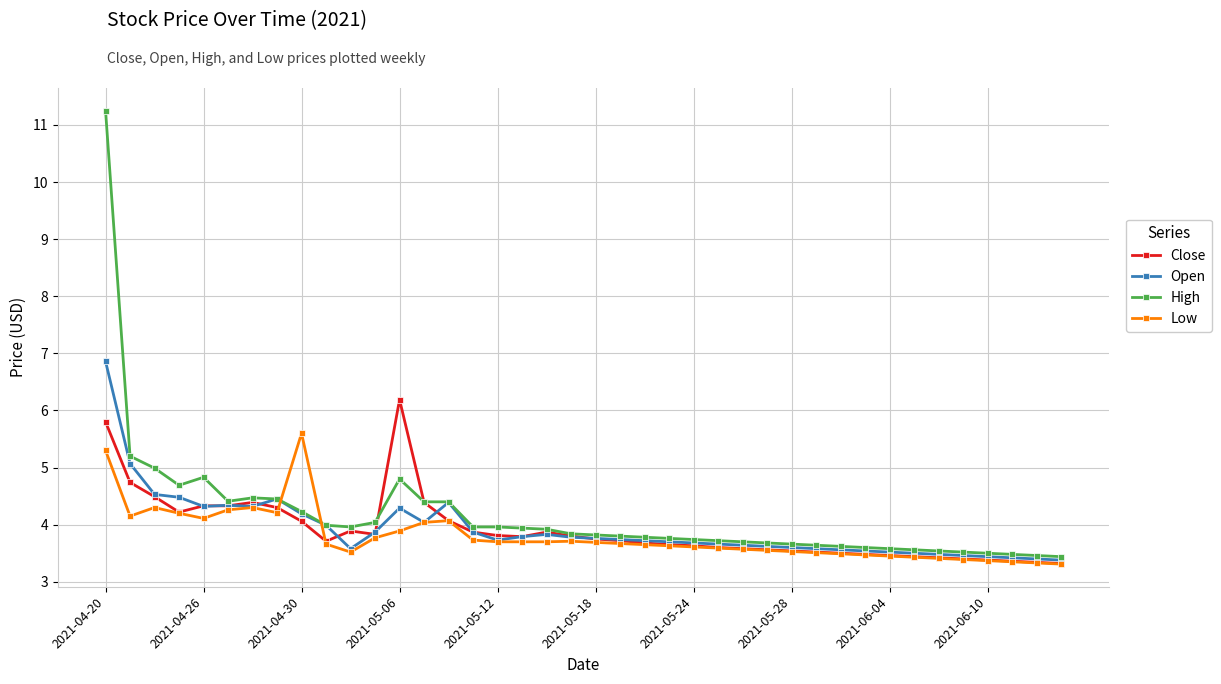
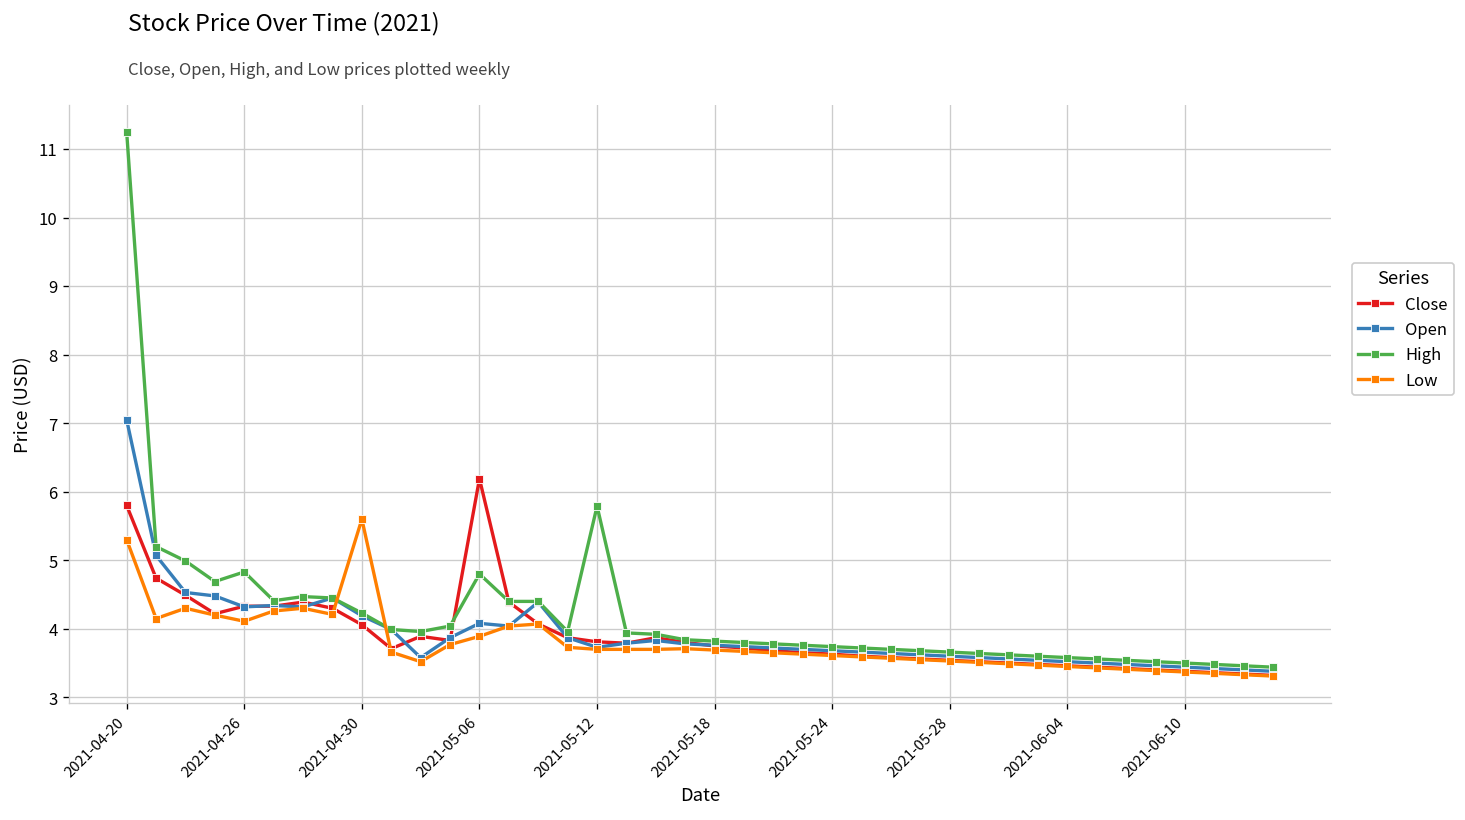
  {
    "Close": {
      "2021-04-20": 5.8,
      "2021-04-30": 4.1,
      "2021-05-06": 6.2,
      "2021-05-12": 3.8
    },
    "Open": {
-     "2021-04-20": 6.9,
-     "2021-05-06": 4.3,
+     "2021-04-20": 7.1,
+     "2021-05-06": 4.1,
      "2021-05-24": 3.7,
      "2021-05-28": 3.6,
      "2021-06-04": 3.5,
      "2021-06-10": 3.4
    },
    "High": {
      "2021-04-20": 11.3,
      "2021-04-26": 4.8,
      "2021-05-06": 4.8,
-     "2021-05-12": 4.0,
+     "2021-05-12": 5.8,
      "2021-05-18": 3.8,
      "2021-05-24": 3.7,
      "2021-05-28": 3.7,
      "2021-06-04": 3.6,
      "2021-06-10": 3.5
    },
    "Low": {
      "2021-04-20": 5.3,
      "2021-04-26": 4.1,
      "2021-04-30": 5.6,
      "2021-05-06": 3.9,
      "2021-05-18": 3.7
    }
  }
